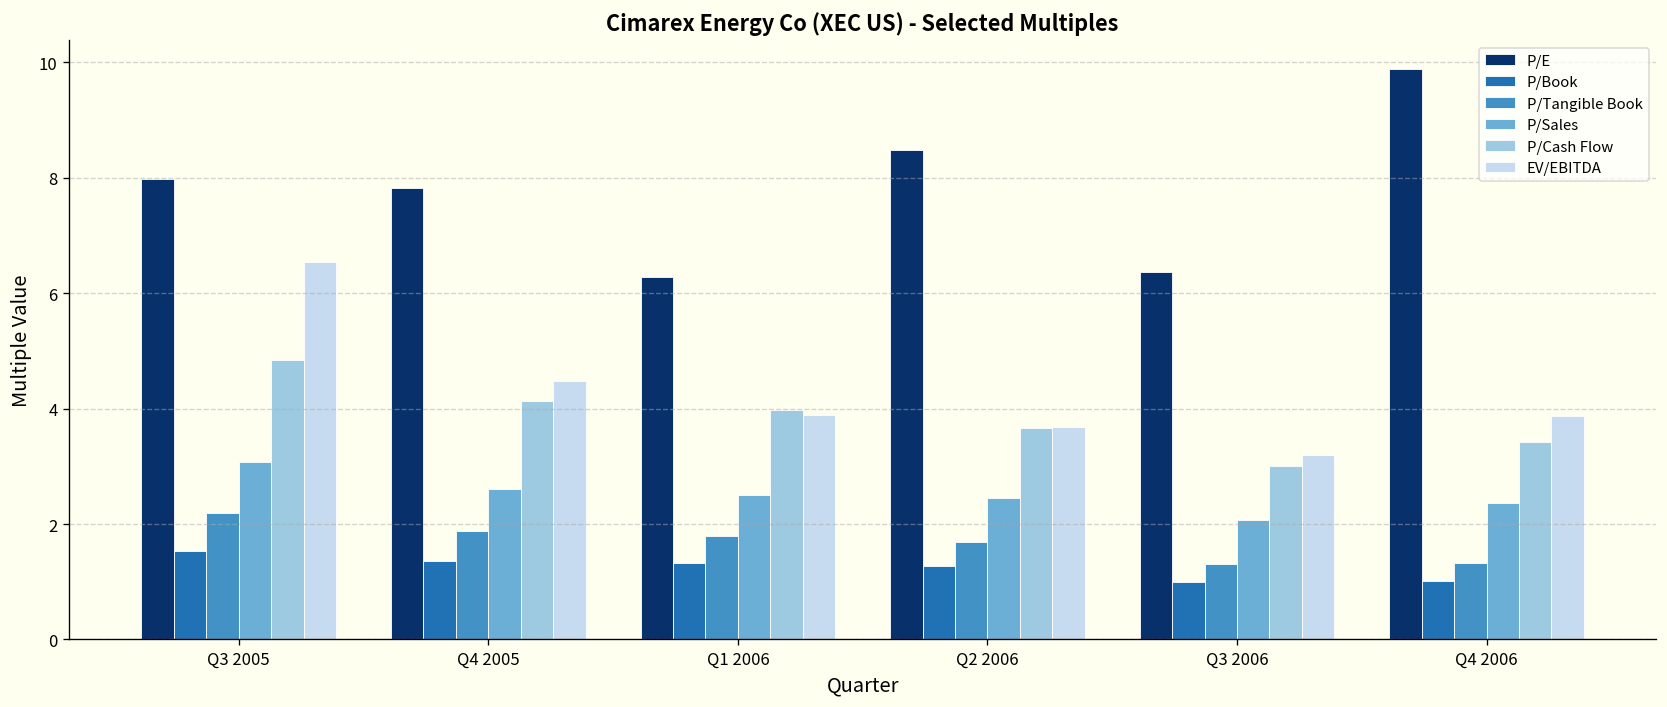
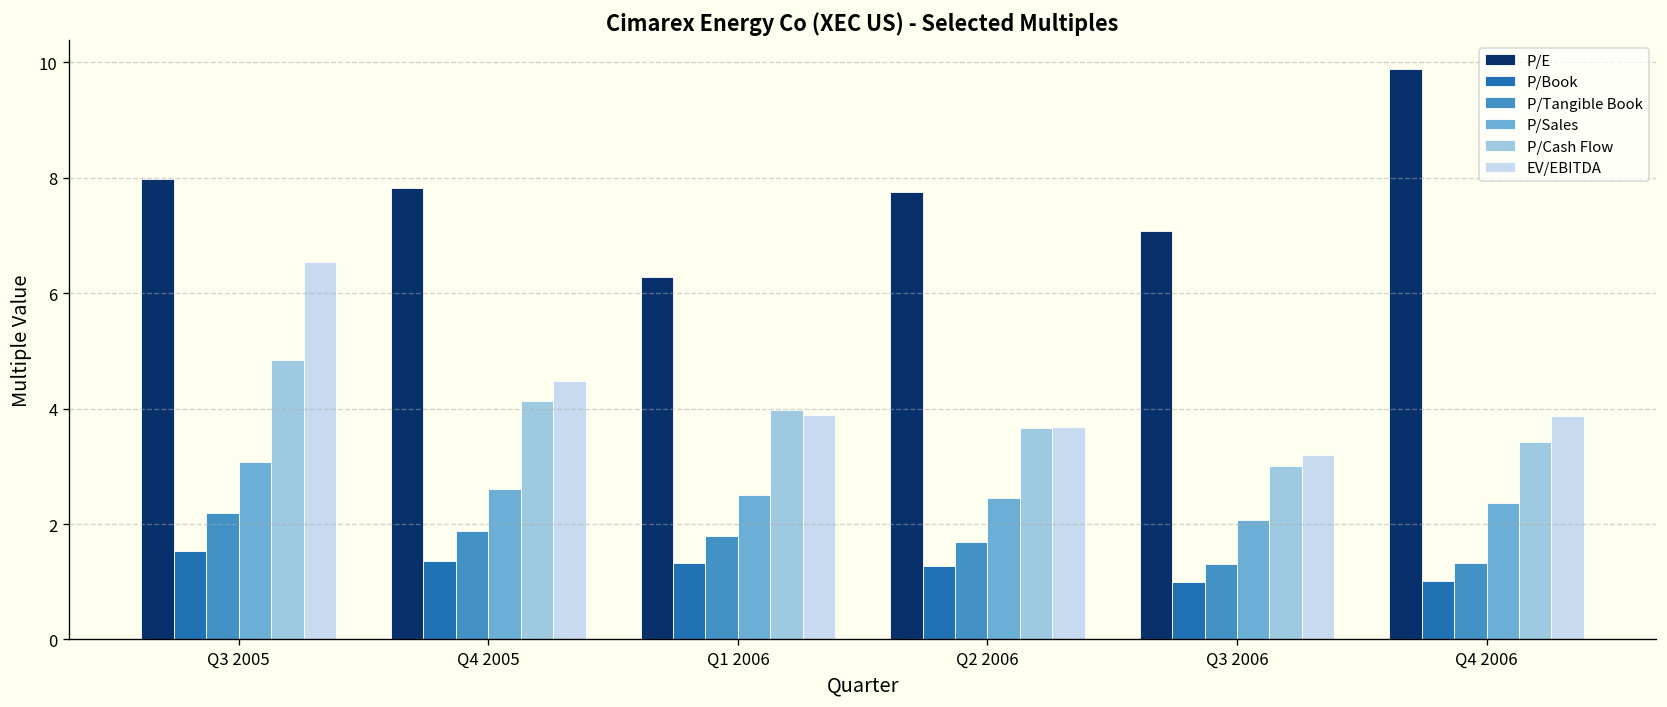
  {
    "P/E": {
      "Q3 2005": 8.0,
      "Q4 2005": 7.8,
      "Q1 2006": 6.3,
-     "Q2 2006": 8.5,
-     "Q3 2006": 6.4,
+     "Q2 2006": 7.7,
+     "Q3 2006": 7.1,
      "Q4 2006": 9.9
    }
  }
